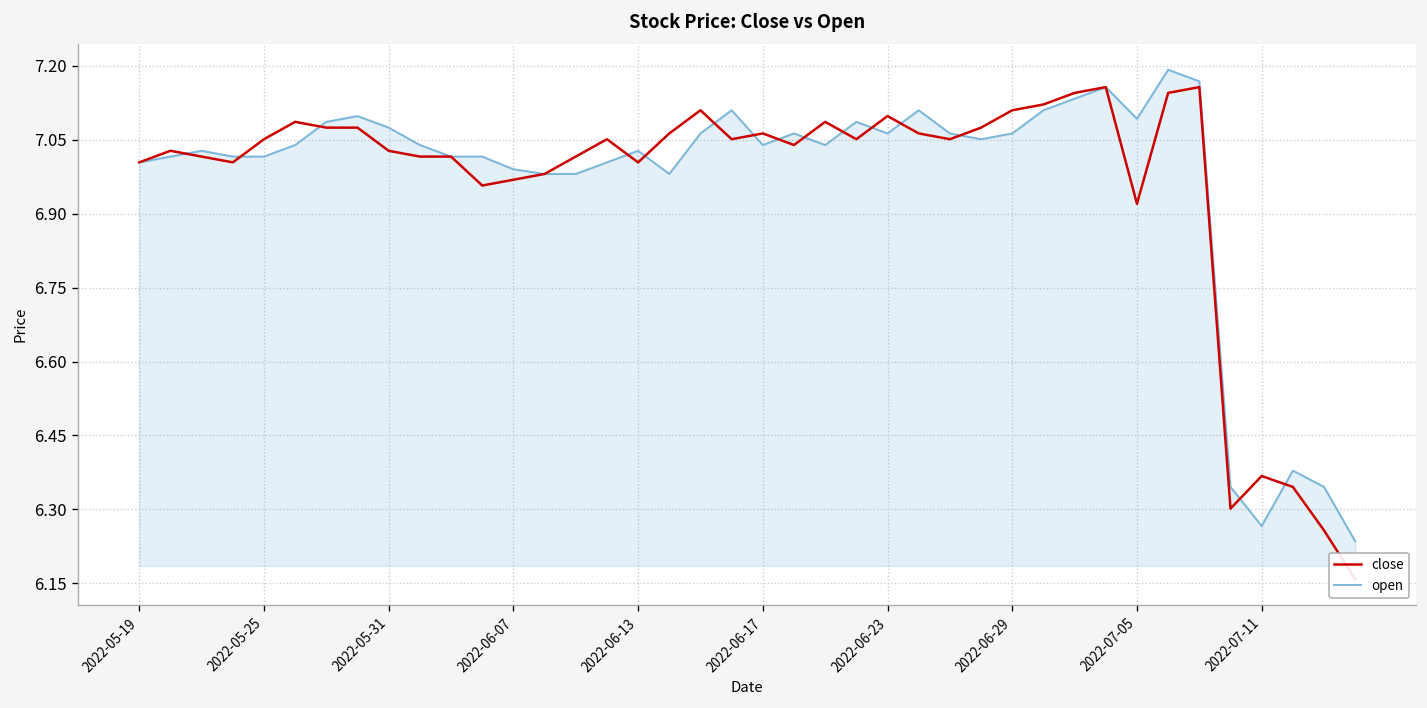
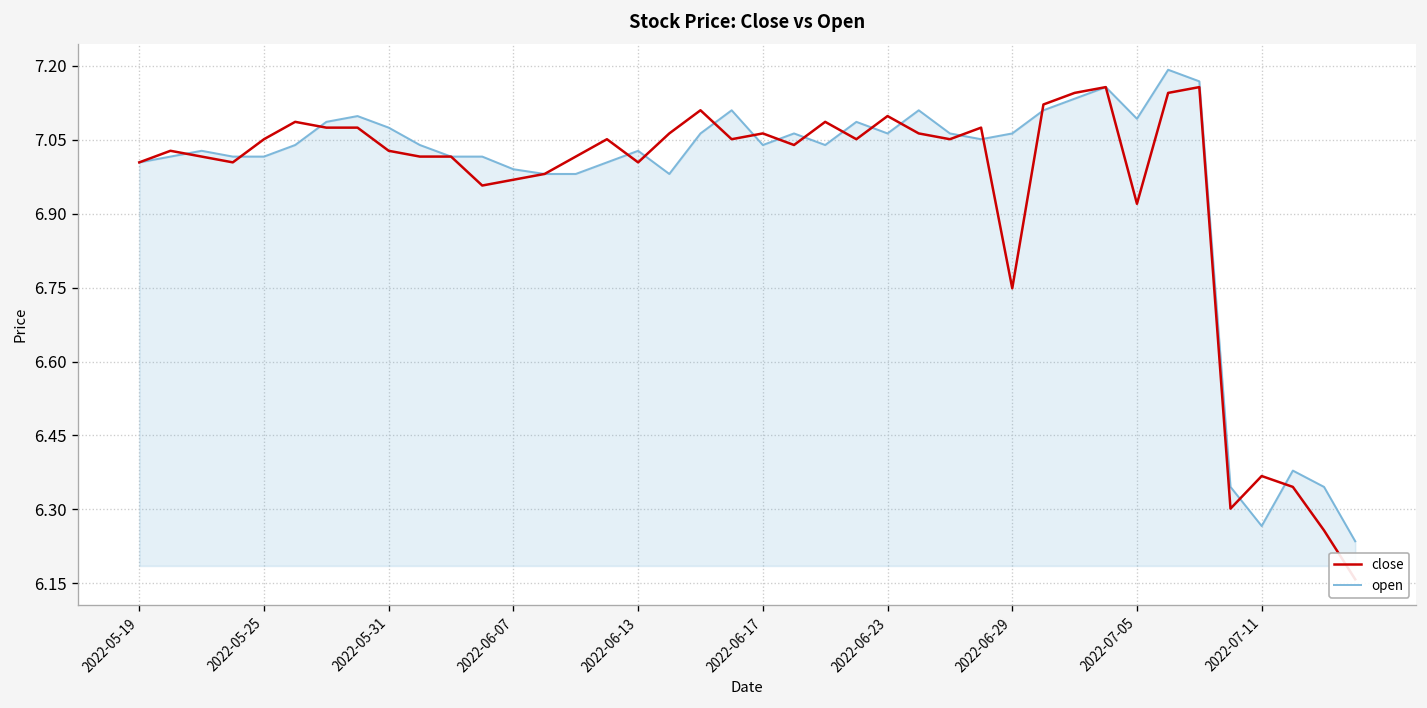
  {
    "close": {
      "2022-05-25": 7.05,
      "2022-05-31": 7.03,
      "2022-06-07": 6.97,
      "2022-06-13": 7.00,
      "2022-06-17": 7.06,
      "2022-06-23": 7.10,
-     "2022-06-29": 7.11,
+     "2022-06-29": 6.75,
      "2022-07-05": 6.92,
      "2022-07-11": 6.37
    },
    "open": {
      "2022-05-25": 7.02,
      "2022-05-31": 7.07,
      "2022-06-07": 6.99,
      "2022-06-13": 7.03,
      "2022-06-17": 7.04,
      "2022-06-23": 7.06,
      "2022-06-29": 7.06,
      "2022-07-05": 7.09,
      "2022-07-11": 6.27
    }
  }
